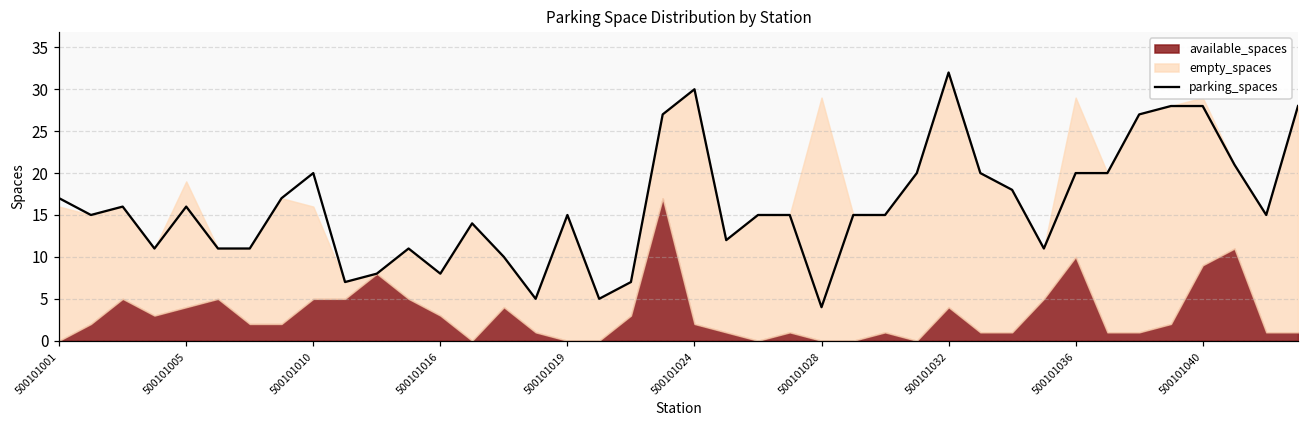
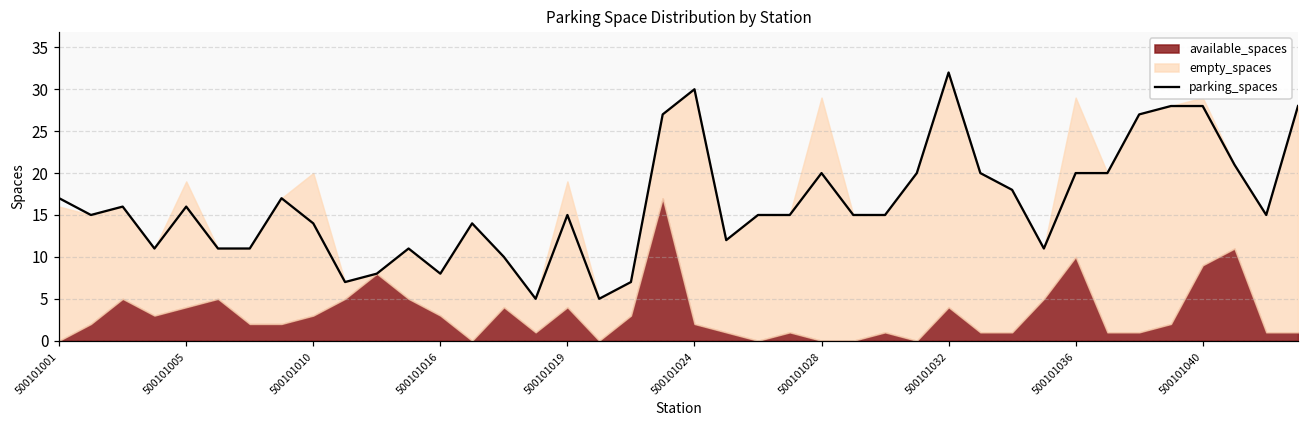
  {
    "parking_spaces": {
      "500101001": 17,
      "500101005": 16,
-     "500101010": 20,
-     "500101028": 4,
+     "500101010": 14,
+     "500101028": 20,
      "500101036": 20,
      "500101040": 28
    },
    "available_spaces": {
      "500101001": 0,
      "500101005": 4,
-     "500101010": 5,
+     "500101010": 3,
      "500101016": 3,
-     "500101019": 0,
+     "500101019": 4,
      "500101024": 2,
      "500101028": 0,
      "500101032": 4,
      "500101036": 10,
      "500101040": 9
    },
    "empty_spaces": {
-     "500101010": 11
+     "500101010": 17
    }
  }
